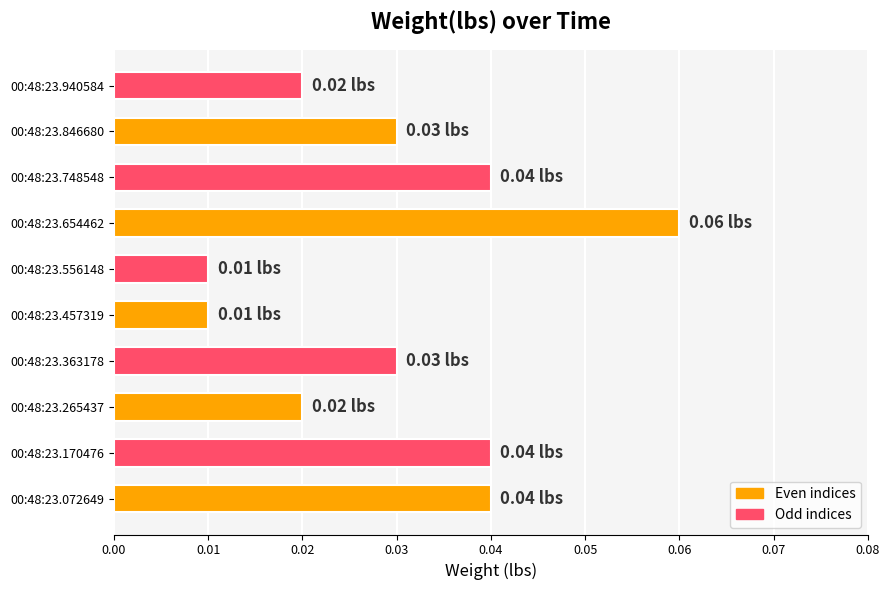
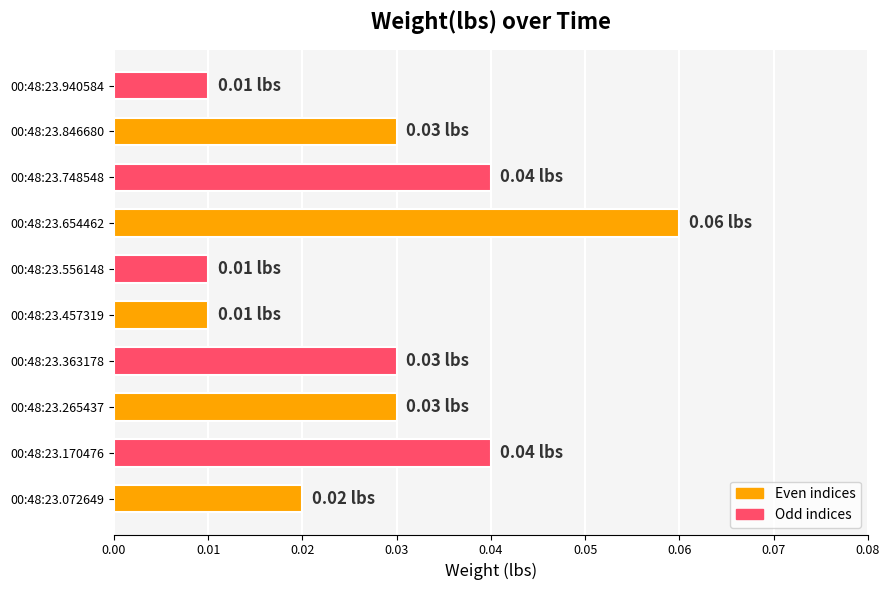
  {
-   "00:48:23.940584": 0.02,
+   "00:48:23.940584": 0.01,
    "00:48:23.846680": 0.03,
    "00:48:23.748548": 0.04,
    "00:48:23.654462": 0.06,
    "00:48:23.556148": 0.01,
    "00:48:23.457319": 0.01,
    "00:48:23.363178": 0.03,
-   "00:48:23.265437": 0.02,
+   "00:48:23.265437": 0.03,
    "00:48:23.170476": 0.04,
-   "00:48:23.072649": 0.04
+   "00:48:23.072649": 0.02
  }
